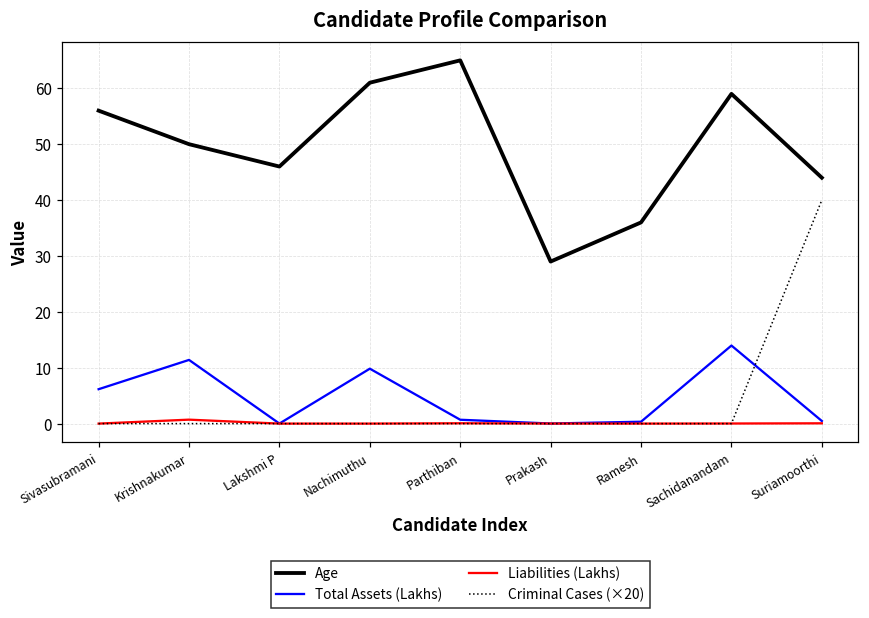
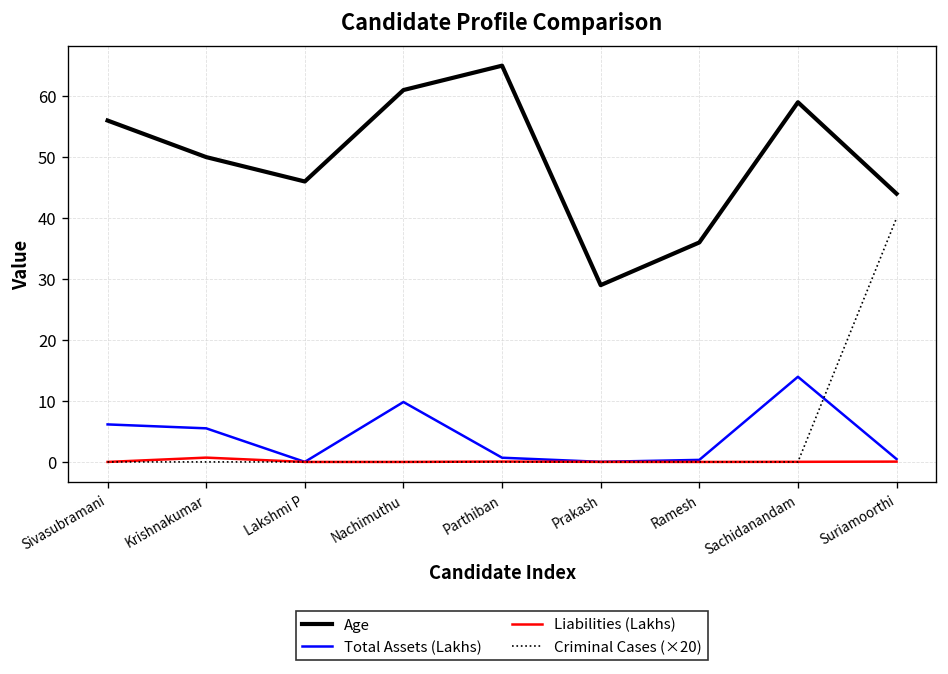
  {
    "Total Assets (Lakhs)": {
      "Sivasubramani": 6,
-     "Krishnakumar": 11,
+     "Krishnakumar": 6,
      "Nachimuthu": 10,
      "Parthiban": 1,
      "Sachidanandam": 14
    },
    "Liabilities (Lakhs)": {
      "Krishnakumar": 1
    }
  }
